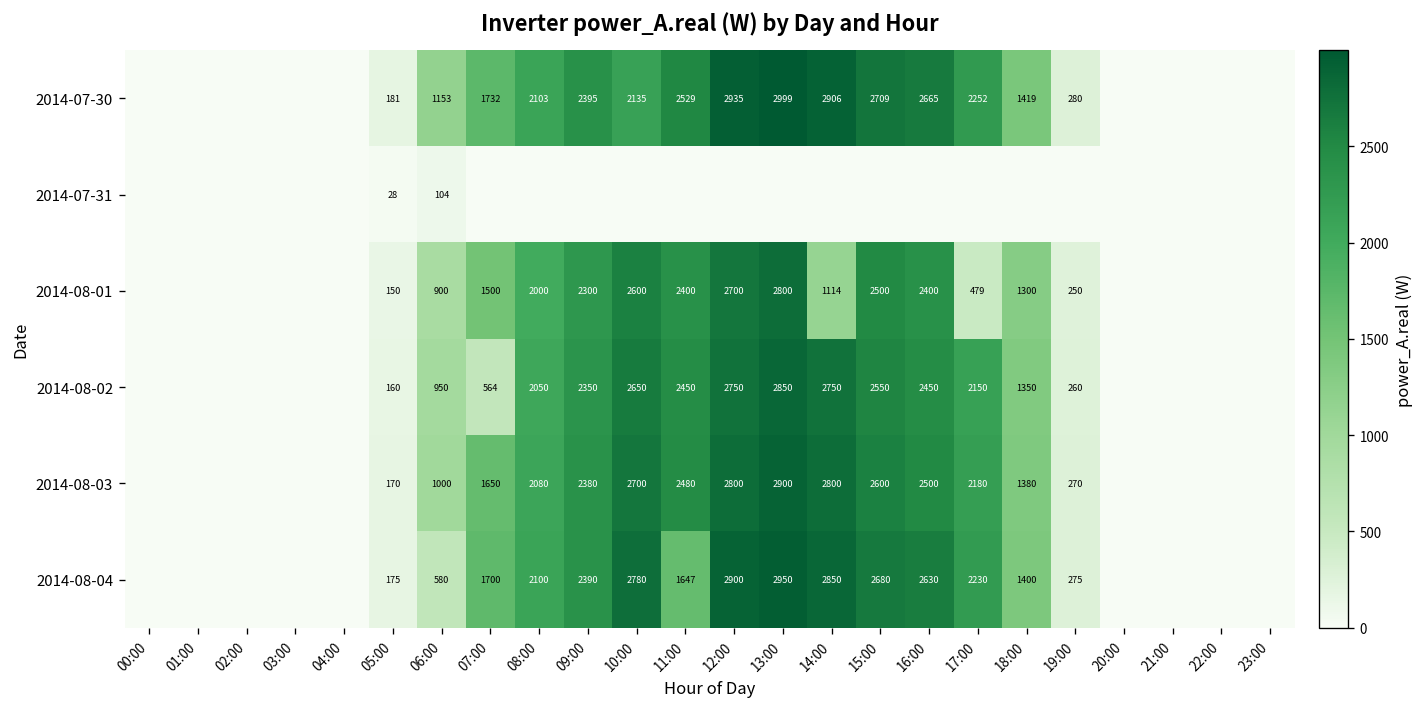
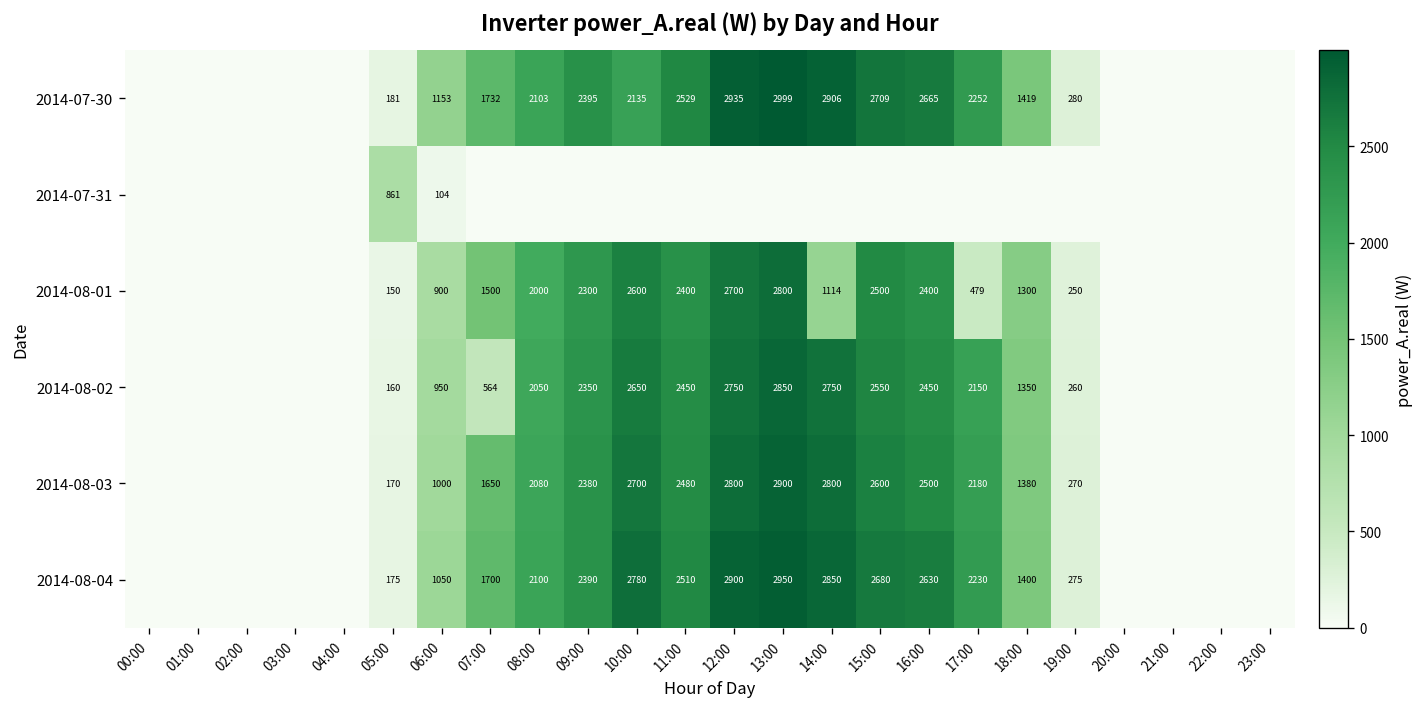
  {
    "2014-07-30": {
      "05:00": 181,
      "06:00": 1153,
      "07:00": 1732,
      "08:00": 2103,
      "09:00": 2395,
      "10:00": 2135,
      "11:00": 2529,
      "12:00": 2935,
      "13:00": 2999,
      "14:00": 2906,
      "15:00": 2709,
      "16:00": 2665,
      "17:00": 2252,
      "18:00": 1419,
      "19:00": 280
    },
    "2014-07-31": {
-     "05:00": 28,
+     "05:00": 861,
      "06:00": 104
    },
    "2014-08-01": {
      "05:00": 150,
      "06:00": 900,
      "07:00": 1500,
      "08:00": 2000,
      "09:00": 2300,
      "10:00": 2600,
      "11:00": 2400,
      "12:00": 2700,
      "13:00": 2800,
      "14:00": 1114,
      "15:00": 2500,
      "16:00": 2400,
      "17:00": 479,
      "18:00": 1300,
      "19:00": 250
    },
    "2014-08-02": {
      "05:00": 160,
      "06:00": 950,
      "07:00": 564,
      "08:00": 2050,
      "09:00": 2350,
      "10:00": 2650,
      "11:00": 2450,
      "12:00": 2750,
      "13:00": 2850,
      "14:00": 2750,
      "15:00": 2550,
      "16:00": 2450,
      "17:00": 2150,
      "18:00": 1350,
      "19:00": 260
    },
    "2014-08-03": {
      "05:00": 170,
      "06:00": 1000,
      "07:00": 1650,
      "08:00": 2080,
      "09:00": 2380,
      "10:00": 2700,
      "11:00": 2480,
      "12:00": 2800,
      "13:00": 2900,
      "14:00": 2800,
      "15:00": 2600,
      "16:00": 2500,
      "17:00": 2180,
      "18:00": 1380,
      "19:00": 270
    },
    "2014-08-04": {
      "05:00": 175,
-     "06:00": 580,
+     "06:00": 1050,
      "07:00": 1700,
      "08:00": 2100,
      "09:00": 2390,
      "10:00": 2780,
-     "11:00": 1647,
+     "11:00": 2510,
      "12:00": 2900,
      "13:00": 2950,
      "14:00": 2850,
      "15:00": 2680,
      "16:00": 2630,
      "17:00": 2230,
      "18:00": 1400,
      "19:00": 275
    }
  }
